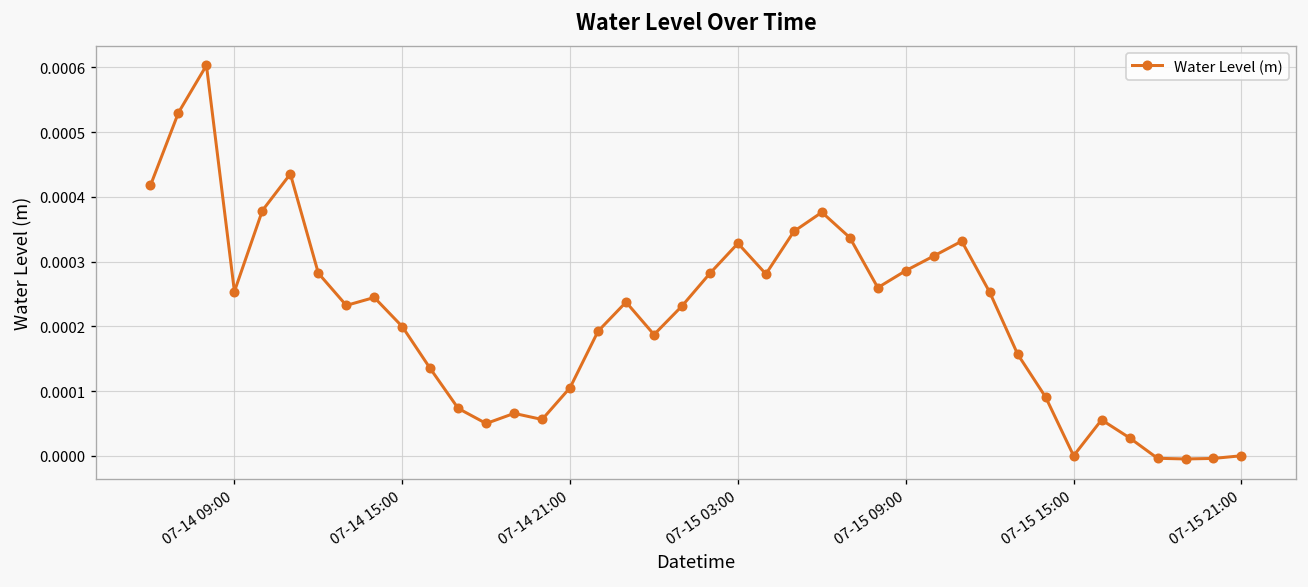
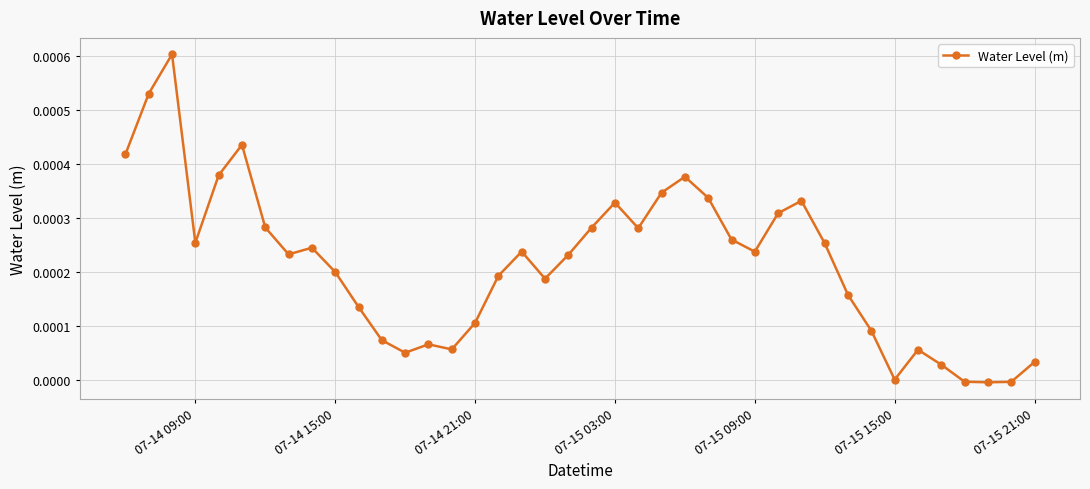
  {
    "07-14 09:00": 0.00025,
    "07-14 15:00": 0.00020,
    "07-14 21:00": 0.00011,
    "07-15 03:00": 0.00033,
-   "07-15 09:00": 0.00029,
+   "07-15 09:00": 0.00024,
    "07-15 15:00": 0.00000,
-   "07-15 21:00": 0.00000
+   "07-15 21:00": 0.00003
  }
